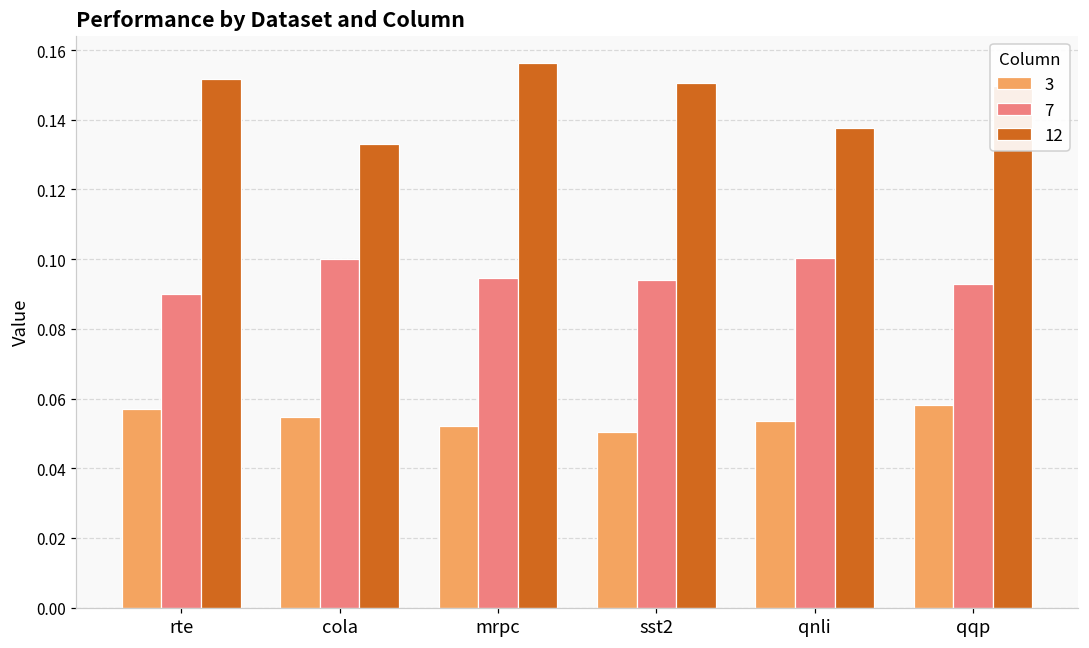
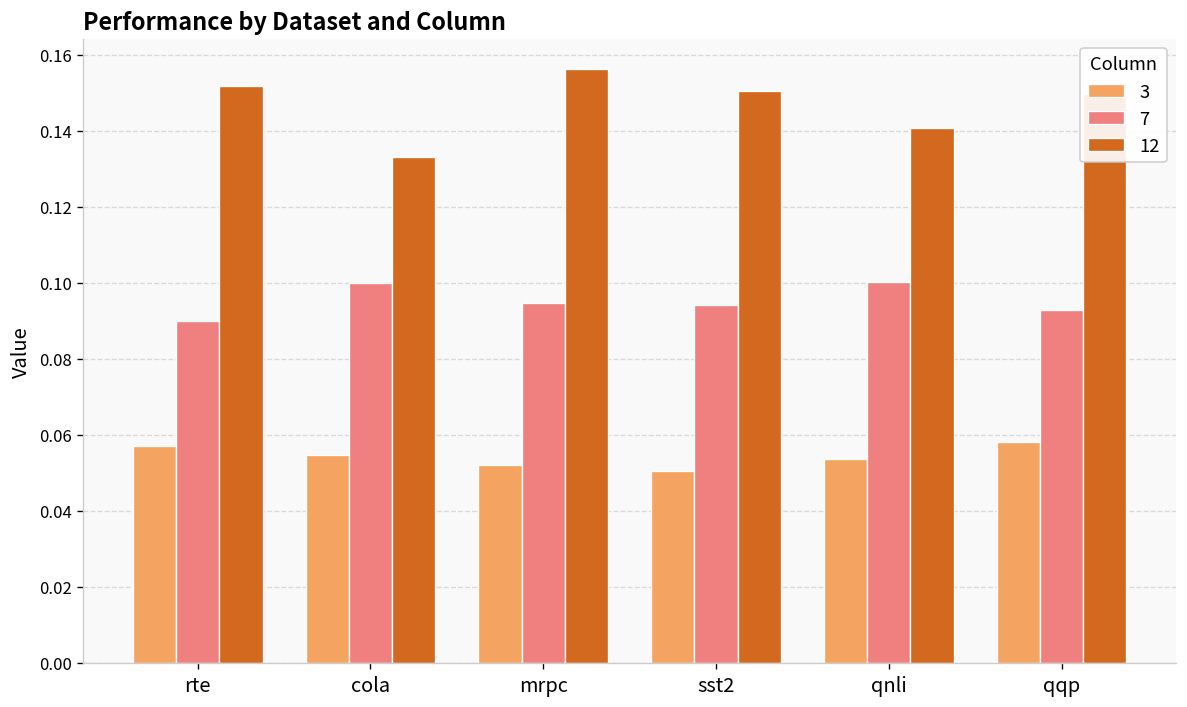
  {
    "12": {
      "rte": 0.152,
      "cola": 0.133,
      "mrpc": 0.156,
      "sst2": 0.151,
-     "qnli": 0.138
+     "qnli": 0.141
    }
  }
